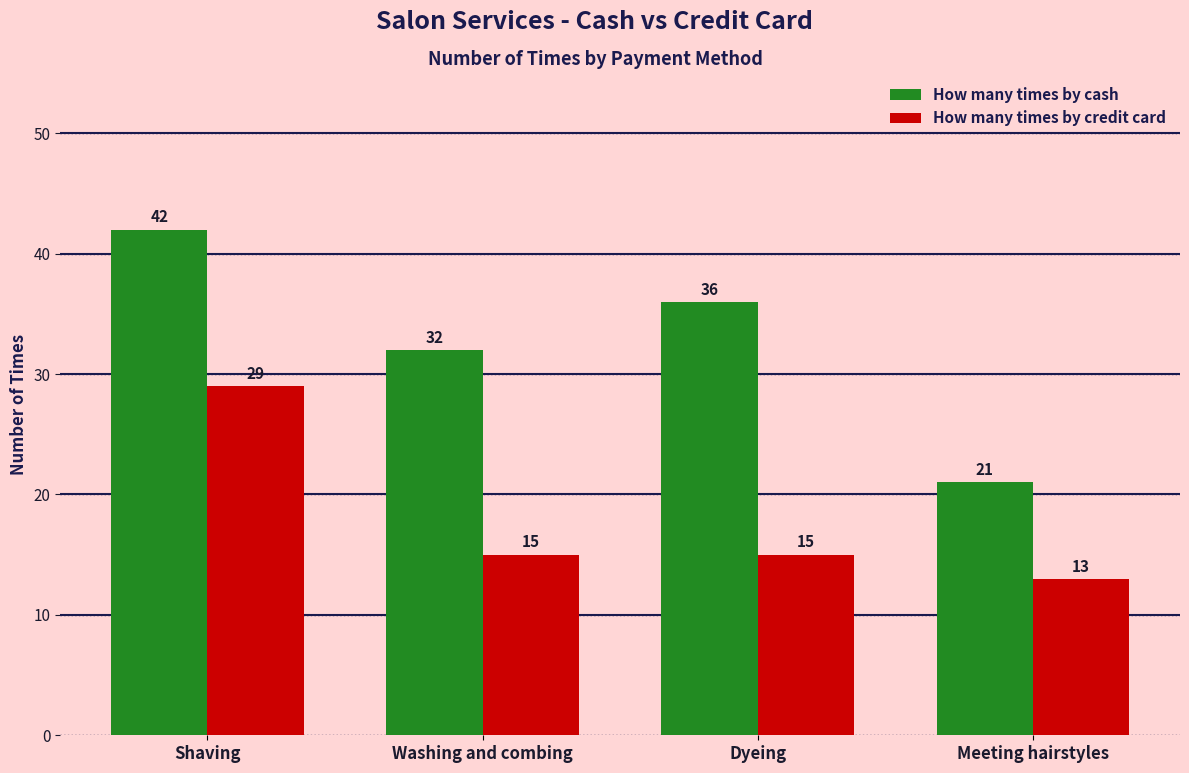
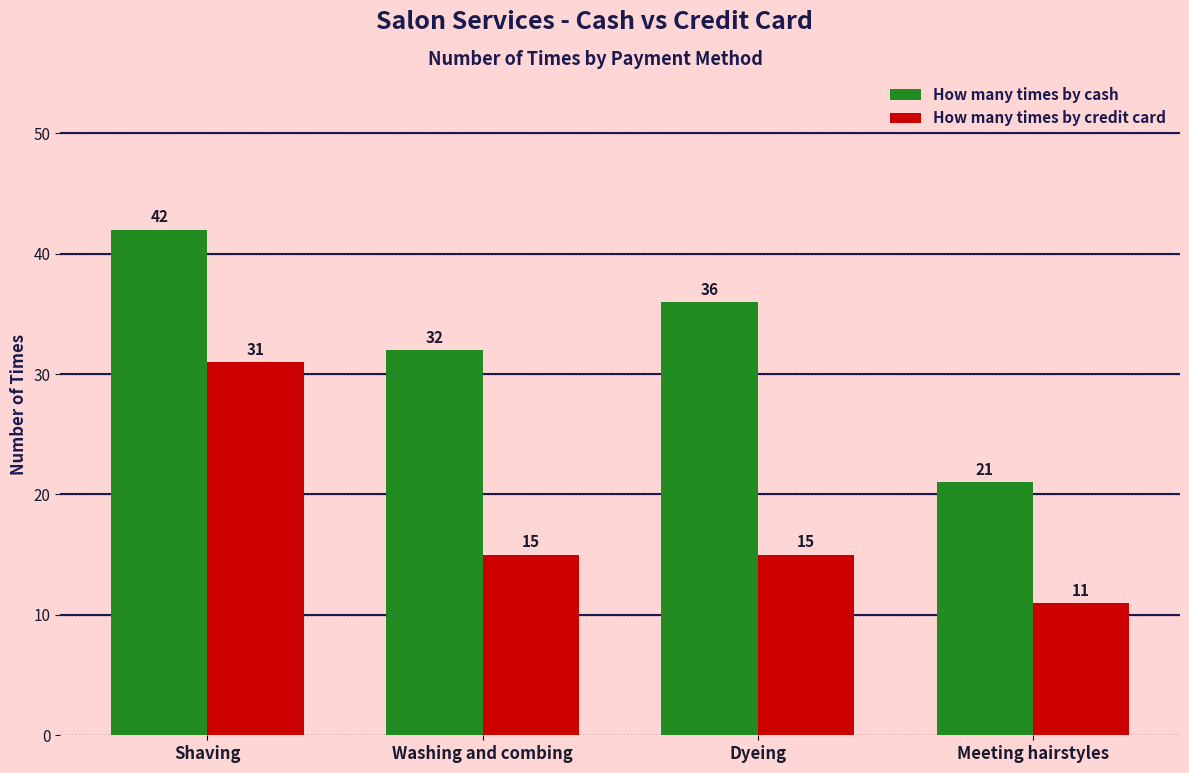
  {
    "How many times by cash": {
      "Shaving": 42,
      "Washing and combing": 32,
      "Dyeing": 36,
      "Meeting hairstyles": 21
    },
    "How many times by credit card": {
-     "Shaving": 29,
+     "Shaving": 31,
      "Washing and combing": 15,
      "Dyeing": 15,
-     "Meeting hairstyles": 13
+     "Meeting hairstyles": 11
    }
  }
